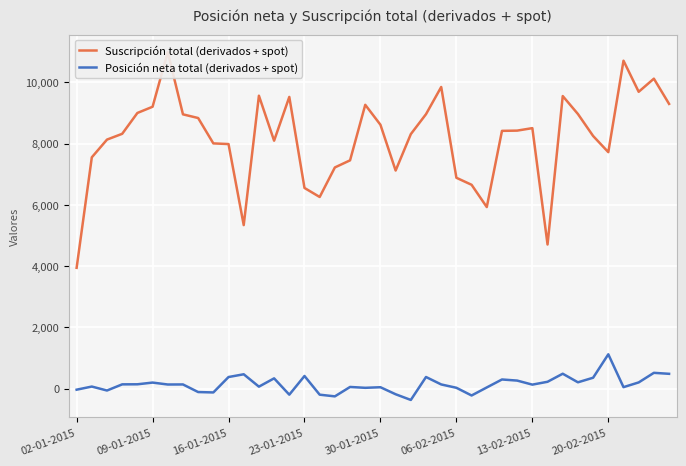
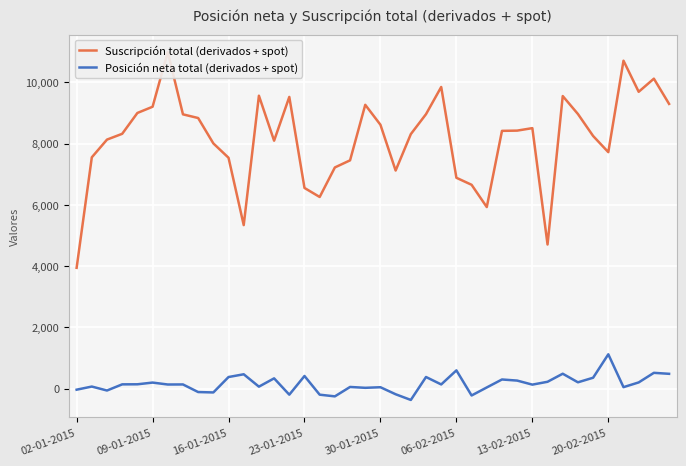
  {
    "Suscripción total (derivados + spot)": {
      "02-01-2015": "3,900",
      "09-01-2015": "9,200",
-     "16-01-2015": "8,000",
+     "16-01-2015": "7,500",
      "23-01-2015": "6,600",
      "30-01-2015": "8,600",
      "06-02-2015": "6,900",
      "13-02-2015": "8,500",
      "20-02-2015": "7,700"
    },
    "Posición neta total (derivados + spot)": {
      "02-01-2015": "0",
      "09-01-2015": "200",
      "16-01-2015": "400",
      "23-01-2015": "400",
      "30-01-2015": "0",
-     "06-02-2015": "0",
+     "06-02-2015": "600",
      "13-02-2015": "100",
      "20-02-2015": "1,100"
    }
  }
